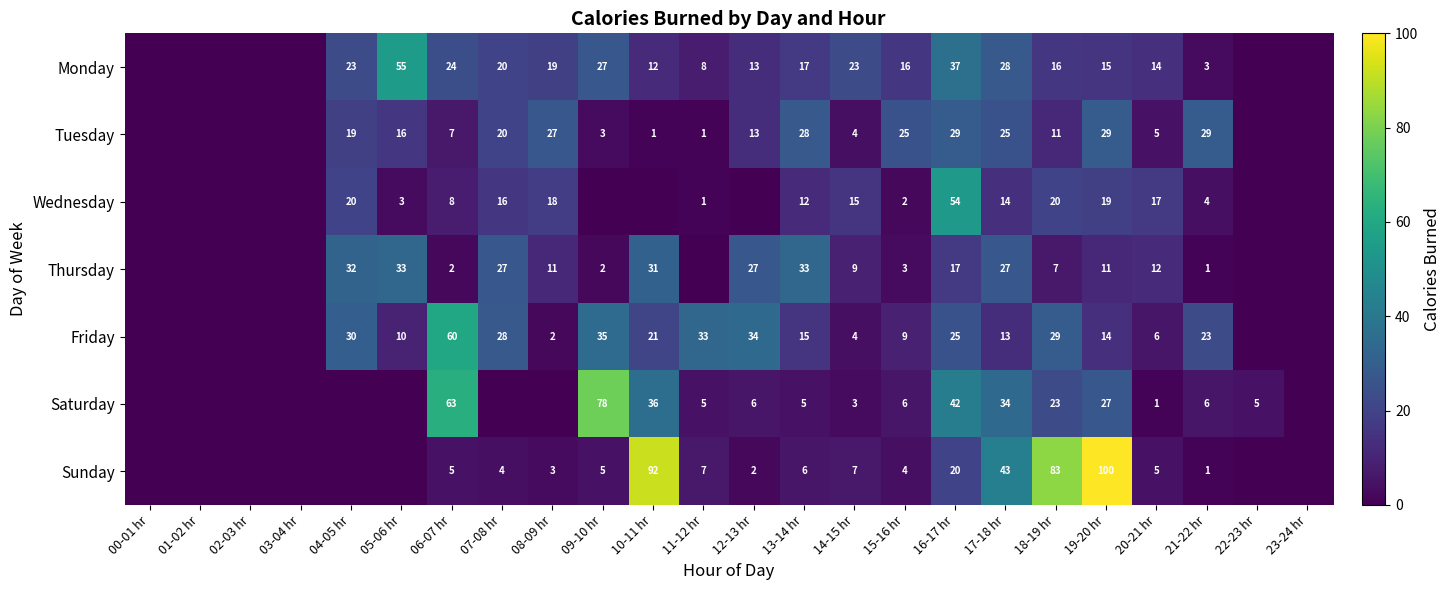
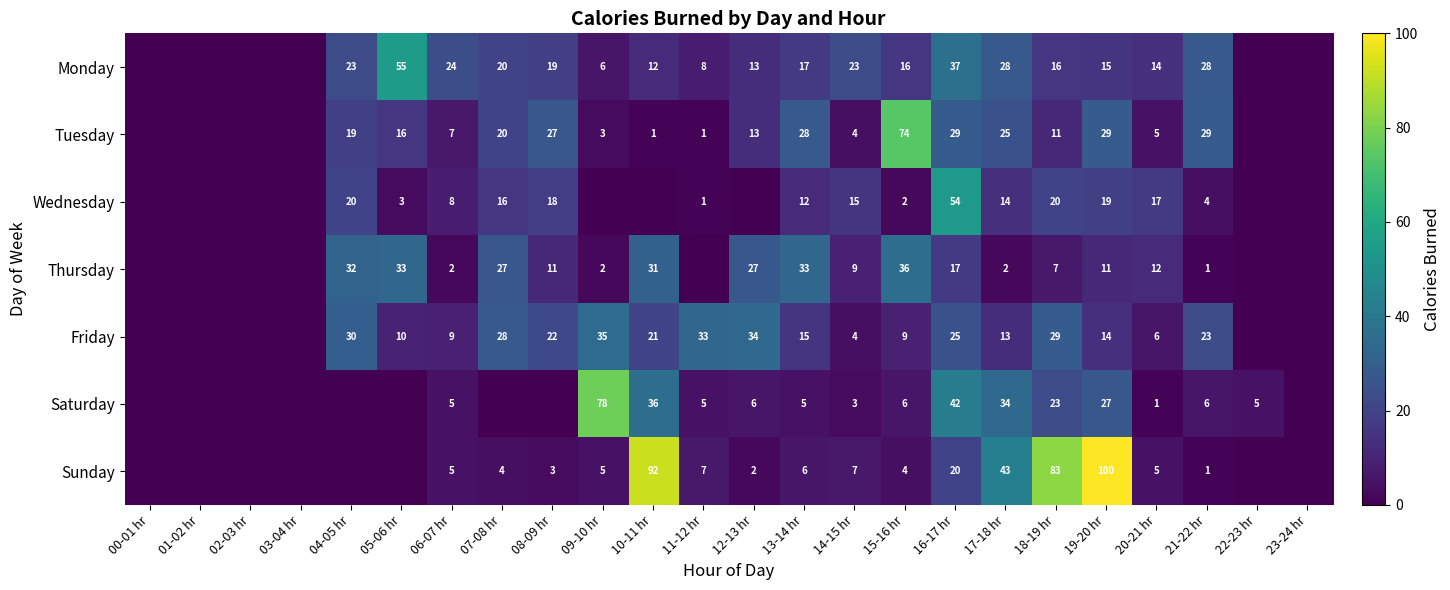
  {
    "Monday": {
      "04-05 hr": 23,
      "05-06 hr": 55,
      "06-07 hr": 24,
      "07-08 hr": 20,
      "08-09 hr": 19,
-     "09-10 hr": 27,
+     "09-10 hr": 6,
      "10-11 hr": 12,
      "11-12 hr": 8,
      "12-13 hr": 13,
      "13-14 hr": 17,
      "14-15 hr": 23,
      "15-16 hr": 16,
      "16-17 hr": 37,
      "17-18 hr": 28,
      "18-19 hr": 16,
      "19-20 hr": 15,
      "20-21 hr": 14,
-     "21-22 hr": 3
+     "21-22 hr": 28
    },
    "Tuesday": {
      "04-05 hr": 19,
      "05-06 hr": 16,
      "06-07 hr": 7,
      "07-08 hr": 20,
      "08-09 hr": 27,
      "09-10 hr": 3,
      "10-11 hr": 1,
      "11-12 hr": 1,
      "12-13 hr": 13,
      "13-14 hr": 28,
      "14-15 hr": 4,
-     "15-16 hr": 25,
+     "15-16 hr": 74,
      "16-17 hr": 29,
      "17-18 hr": 25,
      "18-19 hr": 11,
      "19-20 hr": 29,
      "20-21 hr": 5,
      "21-22 hr": 29
    },
    "Wednesday": {
      "04-05 hr": 20,
      "05-06 hr": 3,
      "06-07 hr": 8,
      "07-08 hr": 16,
      "08-09 hr": 18,
      "11-12 hr": 1,
      "13-14 hr": 12,
      "14-15 hr": 15,
      "15-16 hr": 2,
      "16-17 hr": 54,
      "17-18 hr": 14,
      "18-19 hr": 20,
      "19-20 hr": 19,
      "20-21 hr": 17,
      "21-22 hr": 4
    },
    "Thursday": {
      "04-05 hr": 32,
      "05-06 hr": 33,
      "06-07 hr": 2,
      "07-08 hr": 27,
      "08-09 hr": 11,
      "09-10 hr": 2,
      "10-11 hr": 31,
      "12-13 hr": 27,
      "13-14 hr": 33,
      "14-15 hr": 9,
-     "15-16 hr": 3,
+     "15-16 hr": 36,
      "16-17 hr": 17,
-     "17-18 hr": 27,
+     "17-18 hr": 2,
      "18-19 hr": 7,
      "19-20 hr": 11,
      "20-21 hr": 12,
      "21-22 hr": 1
    },
    "Friday": {
      "04-05 hr": 30,
      "05-06 hr": 10,
-     "06-07 hr": 60,
+     "06-07 hr": 9,
      "07-08 hr": 28,
-     "08-09 hr": 2,
+     "08-09 hr": 22,
      "09-10 hr": 35,
      "10-11 hr": 21,
      "11-12 hr": 33,
      "12-13 hr": 34,
      "13-14 hr": 15,
      "14-15 hr": 4,
      "15-16 hr": 9,
      "16-17 hr": 25,
      "17-18 hr": 13,
      "18-19 hr": 29,
      "19-20 hr": 14,
      "20-21 hr": 6,
      "21-22 hr": 23
    },
    "Saturday": {
-     "06-07 hr": 63,
+     "06-07 hr": 5,
      "09-10 hr": 78,
      "10-11 hr": 36,
      "11-12 hr": 5,
      "12-13 hr": 6,
      "13-14 hr": 5,
      "14-15 hr": 3,
      "15-16 hr": 6,
      "16-17 hr": 42,
      "17-18 hr": 34,
      "18-19 hr": 23,
      "19-20 hr": 27,
      "20-21 hr": 1,
      "21-22 hr": 6,
      "22-23 hr": 5
    },
    "Sunday": {
      "06-07 hr": 5,
      "07-08 hr": 4,
      "08-09 hr": 3,
      "09-10 hr": 5,
      "10-11 hr": 92,
      "11-12 hr": 7,
      "12-13 hr": 2,
      "13-14 hr": 6,
      "14-15 hr": 7,
      "15-16 hr": 4,
      "16-17 hr": 20,
      "17-18 hr": 43,
      "18-19 hr": 83,
      "19-20 hr": 100,
      "20-21 hr": 5,
      "21-22 hr": 1
    }
  }
